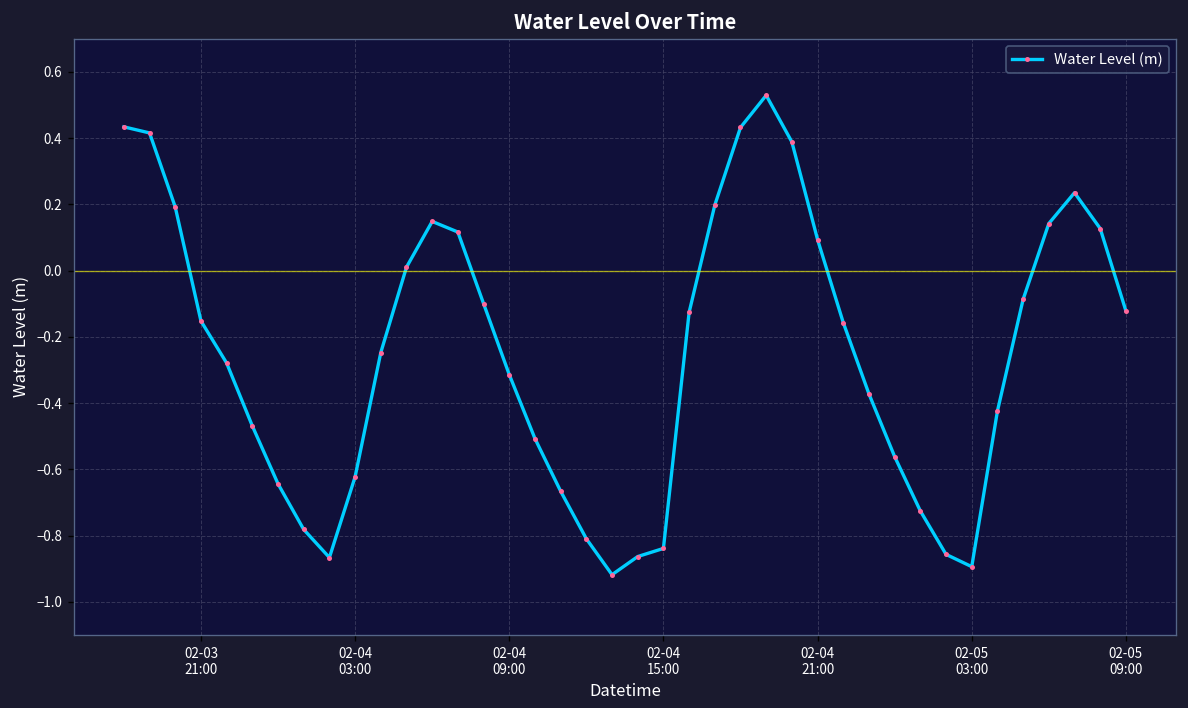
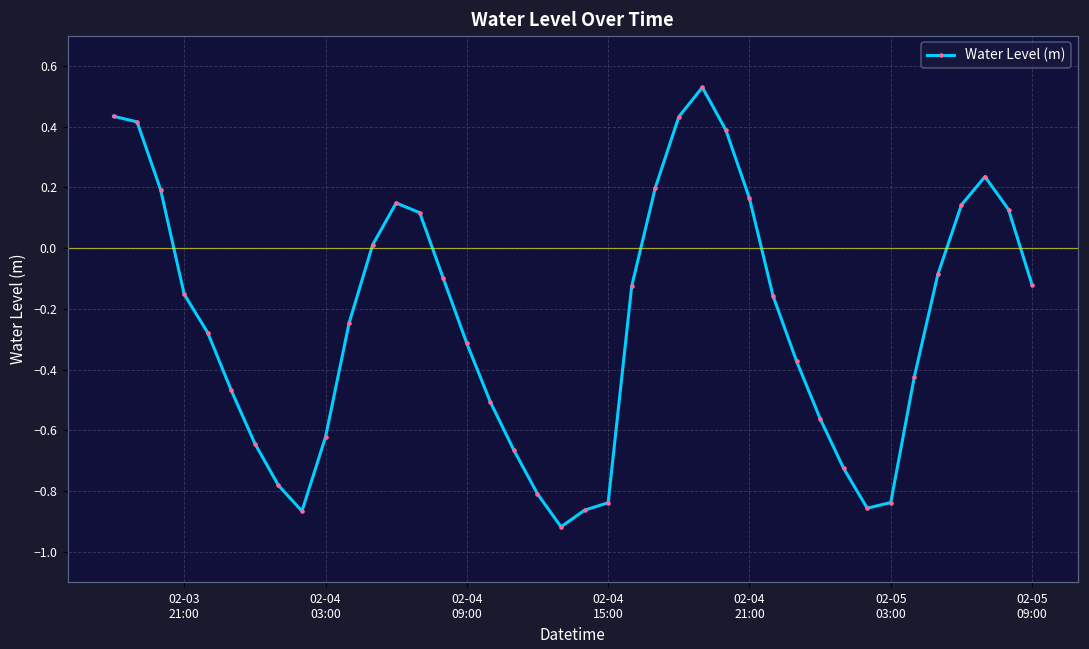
  {
    "02-03 21:00": -0.15,
    "02-04 03:00": -0.62,
    "02-04 09:00": -0.31,
    "02-04 15:00": -0.84,
-   "02-04 21:00": 0.09,
-   "02-05 03:00": -0.89,
+   "02-04 21:00": 0.16,
+   "02-05 03:00": -0.84,
    "02-05 09:00": -0.12
  }
